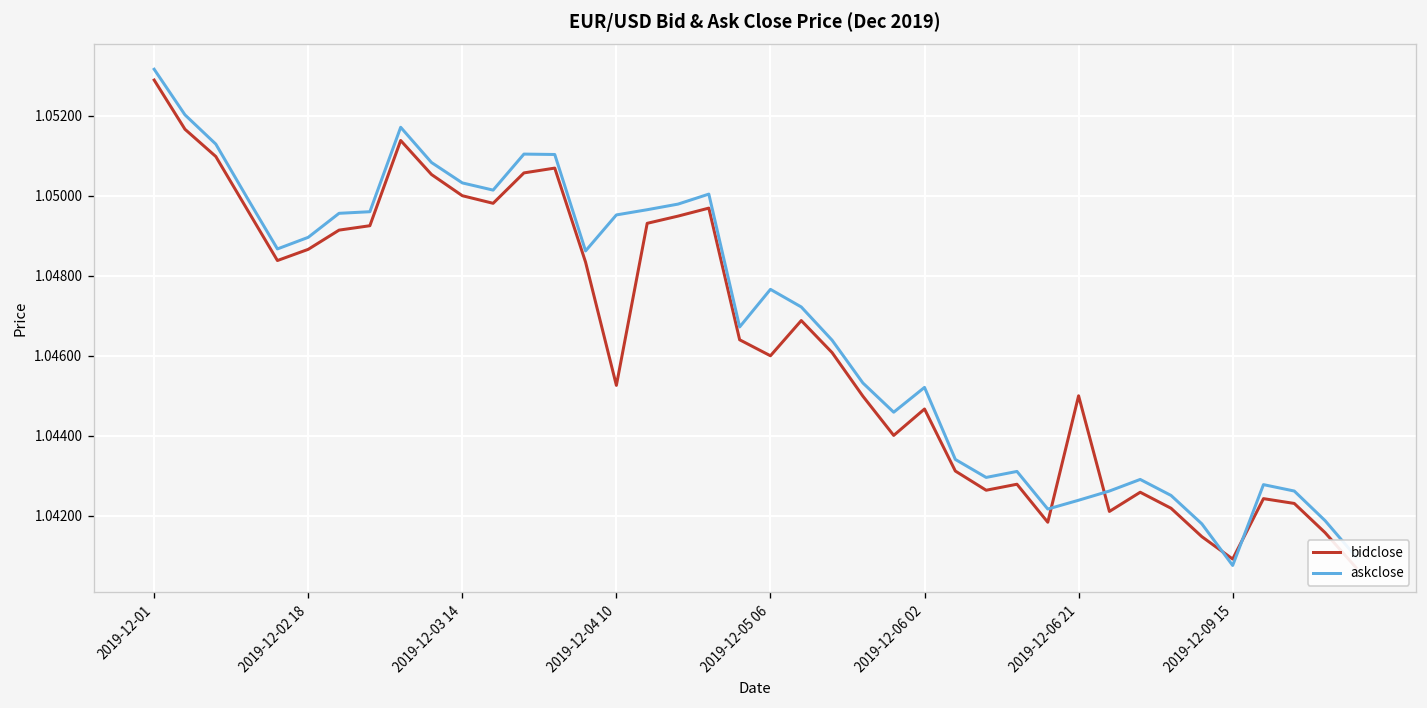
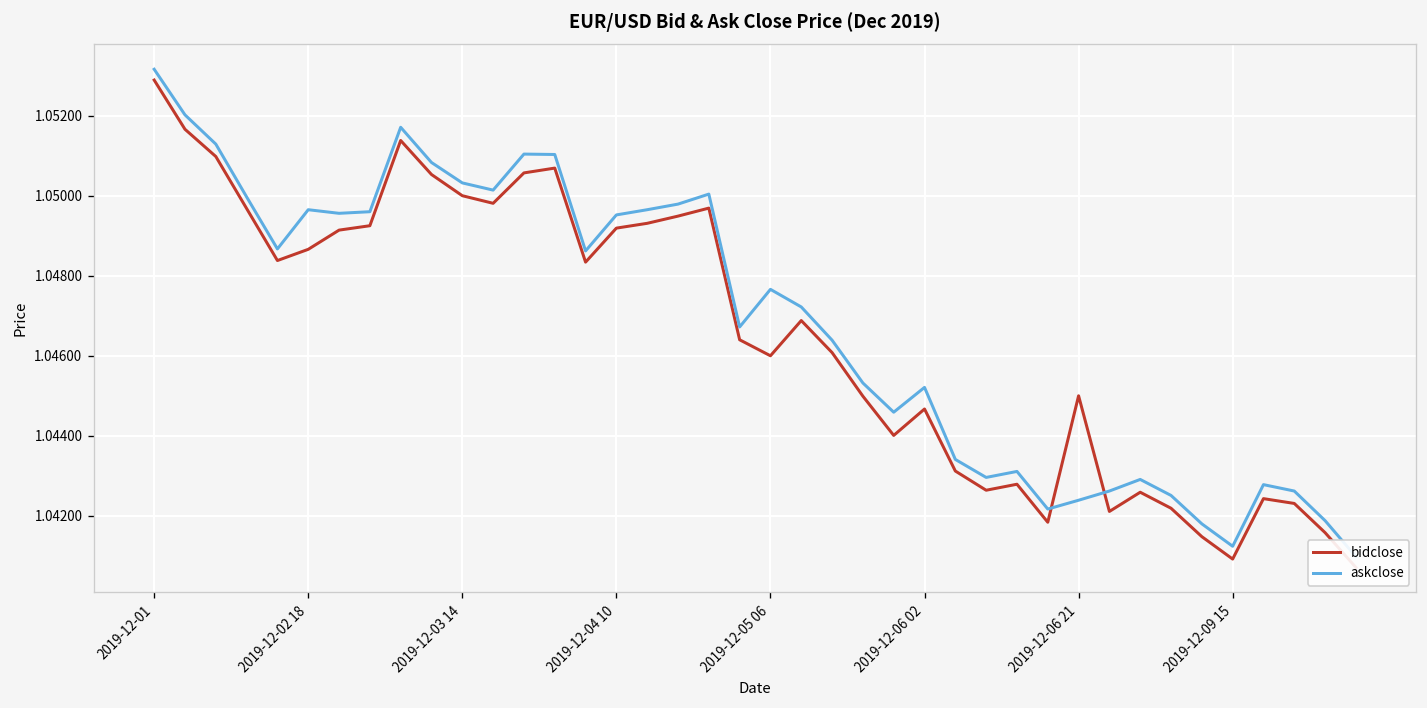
  {
    "bidclose": {
      "2019-12-01": 1.0529,
      "2019-12-02 18": 1.0487,
      "2019-12-03 14": 1.0500,
-     "2019-12-04 10": 1.0453,
+     "2019-12-04 10": 1.0492,
      "2019-12-05 06": 1.0460,
      "2019-12-06 02": 1.0447,
      "2019-12-06 21": 1.0450,
      "2019-12-09 15": 1.0409
    },
    "askclose": {
      "2019-12-01": 1.0532,
-     "2019-12-02 18": 1.0490,
+     "2019-12-02 18": 1.0497,
      "2019-12-03 14": 1.0503,
      "2019-12-04 10": 1.0495,
      "2019-12-05 06": 1.0477,
      "2019-12-06 02": 1.0452,
      "2019-12-06 21": 1.0424,
-     "2019-12-09 15": 1.0408
+     "2019-12-09 15": 1.0412
    }
  }
